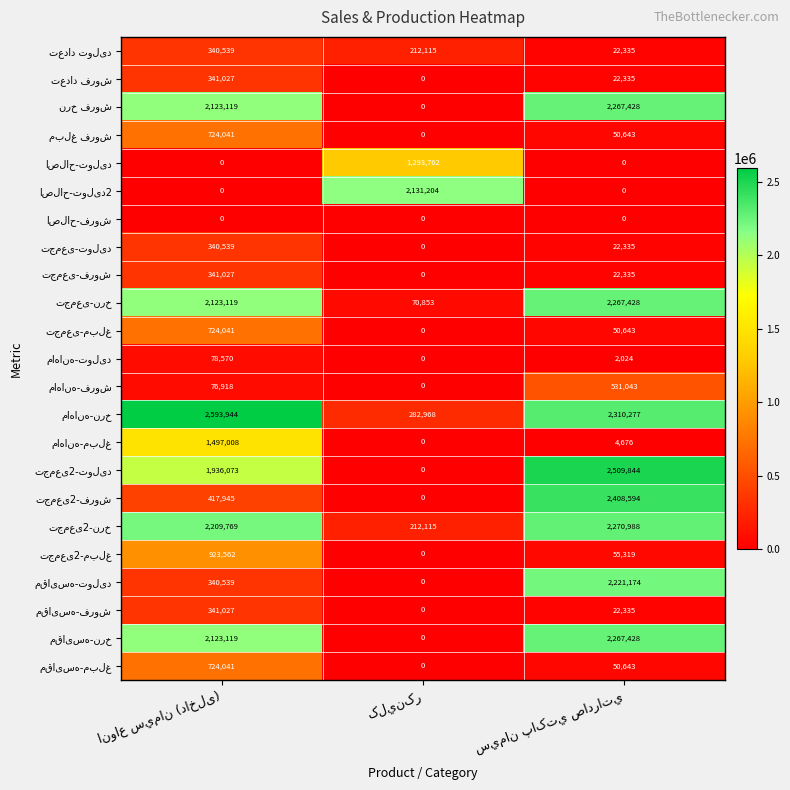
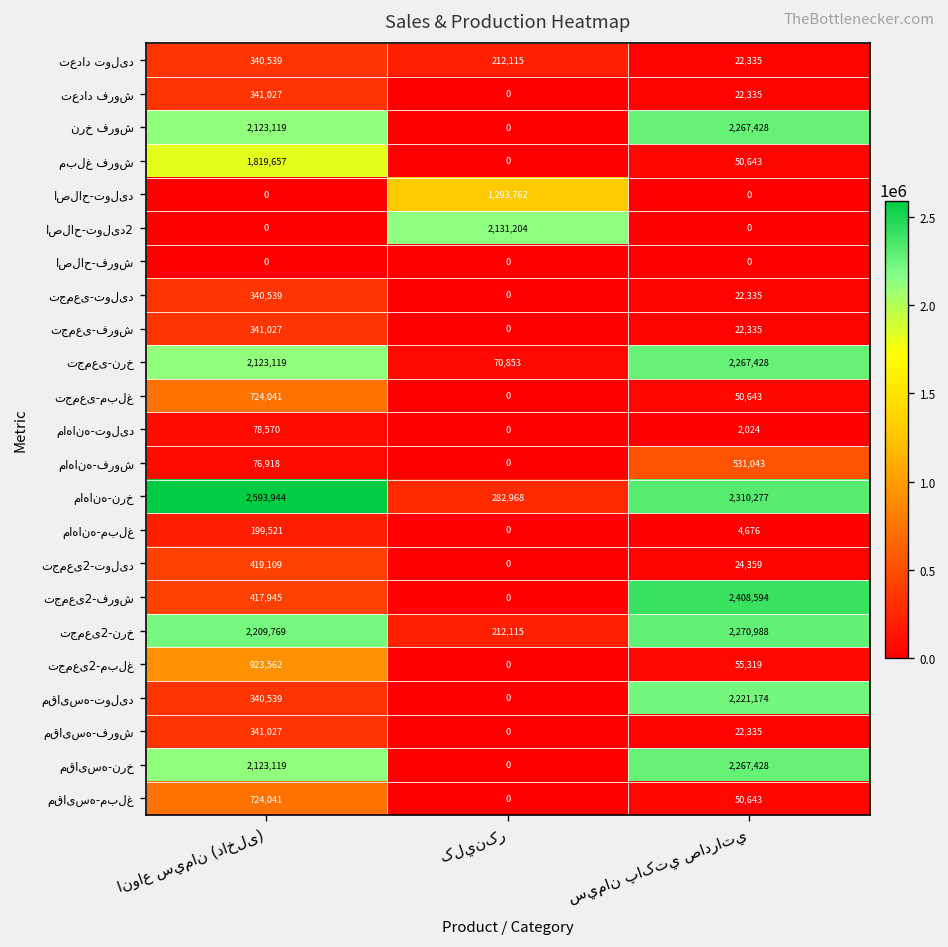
  {
    "تعداد تولید": {
      "انواع سيمان (داخلی)": "340,539",
      "کلينکر": "212,115",
      "سيمان پاکتي صادراتي": "22,335"
    },
    "تعداد فروش": {
      "انواع سيمان (داخلی)": "341,027",
      "کلينکر": "0",
      "سيمان پاکتي صادراتي": "22,335"
    },
    "نرخ فروش": {
      "انواع سيمان (داخلی)": "2,123,119",
      "کلينکر": "0",
      "سيمان پاکتي صادراتي": "2,267,428"
    },
    "مبلغ فروش": {
-     "انواع سيمان (داخلی)": "724,041",
+     "انواع سيمان (داخلی)": "1,819,657",
      "کلينکر": "0",
      "سيمان پاکتي صادراتي": "50,643"
    },
    "اصلاح-تولید": {
      "انواع سيمان (داخلی)": "0",
      "کلينکر": "1,293,762",
      "سيمان پاکتي صادراتي": "0"
    },
    "اصلاح-تولید2": {
      "انواع سيمان (داخلی)": "0",
      "کلينکر": "2,131,204",
      "سيمان پاکتي صادراتي": "0"
    },
    "اصلاح-فروش": {
      "انواع سيمان (داخلی)": "0",
      "کلينکر": "0",
      "سيمان پاکتي صادراتي": "0"
    },
    "تجمعی-تولید": {
      "انواع سيمان (داخلی)": "340,539",
      "کلينکر": "0",
      "سيمان پاکتي صادراتي": "22,335"
    },
    "تجمعی-فروش": {
      "انواع سيمان (داخلی)": "341,027",
      "کلينکر": "0",
      "سيمان پاکتي صادراتي": "22,335"
    },
    "تجمعی-نرخ": {
      "انواع سيمان (داخلی)": "2,123,119",
      "کلينکر": "70,853",
      "سيمان پاکتي صادراتي": "2,267,428"
    },
    "تجمعی-مبلغ": {
      "انواع سيمان (داخلی)": "724,041",
      "کلينکر": "0",
      "سيمان پاکتي صادراتي": "50,643"
    },
    "ماهانه-تولید": {
      "انواع سيمان (داخلی)": "78,570",
      "کلينکر": "0",
      "سيمان پاکتي صادراتي": "2,024"
    },
    "ماهانه-فروش": {
      "انواع سيمان (داخلی)": "76,918",
      "کلينکر": "0",
      "سيمان پاکتي صادراتي": "531,043"
    },
    "ماهانه-نرخ": {
      "انواع سيمان (داخلی)": "2,593,944",
      "کلينکر": "282,968",
      "سيمان پاکتي صادراتي": "2,310,277"
    },
    "ماهانه-مبلغ": {
-     "انواع سيمان (داخلی)": "1,497,008",
+     "انواع سيمان (داخلی)": "199,521",
      "کلينکر": "0",
      "سيمان پاکتي صادراتي": "4,676"
    },
    "تجمعی2-تولید": {
-     "انواع سيمان (داخلی)": "1,936,073",
+     "انواع سيمان (داخلی)": "419,109",
      "کلينکر": "0",
-     "سيمان پاکتي صادراتي": "2,509,844"
+     "سيمان پاکتي صادراتي": "24,359"
    },
    "تجمعی2-فروش": {
      "انواع سيمان (داخلی)": "417,945",
      "کلينکر": "0",
      "سيمان پاکتي صادراتي": "2,408,594"
    },
    "تجمعی2-نرخ": {
      "انواع سيمان (داخلی)": "2,209,769",
      "کلينکر": "212,115",
      "سيمان پاکتي صادراتي": "2,270,988"
    },
    "تجمعی2-مبلغ": {
      "انواع سيمان (داخلی)": "923,562",
      "کلينکر": "0",
      "سيمان پاکتي صادراتي": "55,319"
    },
    "مقایسه-تولید": {
      "انواع سيمان (داخلی)": "340,539",
      "کلينکر": "0",
      "سيمان پاکتي صادراتي": "2,221,174"
    },
    "مقایسه-فروش": {
      "انواع سيمان (داخلی)": "341,027",
      "کلينکر": "0",
      "سيمان پاکتي صادراتي": "22,335"
    },
    "مقایسه-نرخ": {
      "انواع سيمان (داخلی)": "2,123,119",
      "کلينکر": "0",
      "سيمان پاکتي صادراتي": "2,267,428"
    },
    "مقایسه-مبلغ": {
      "انواع سيمان (داخلی)": "724,041",
      "کلينکر": "0",
      "سيمان پاکتي صادراتي": "50,643"
    }
  }
